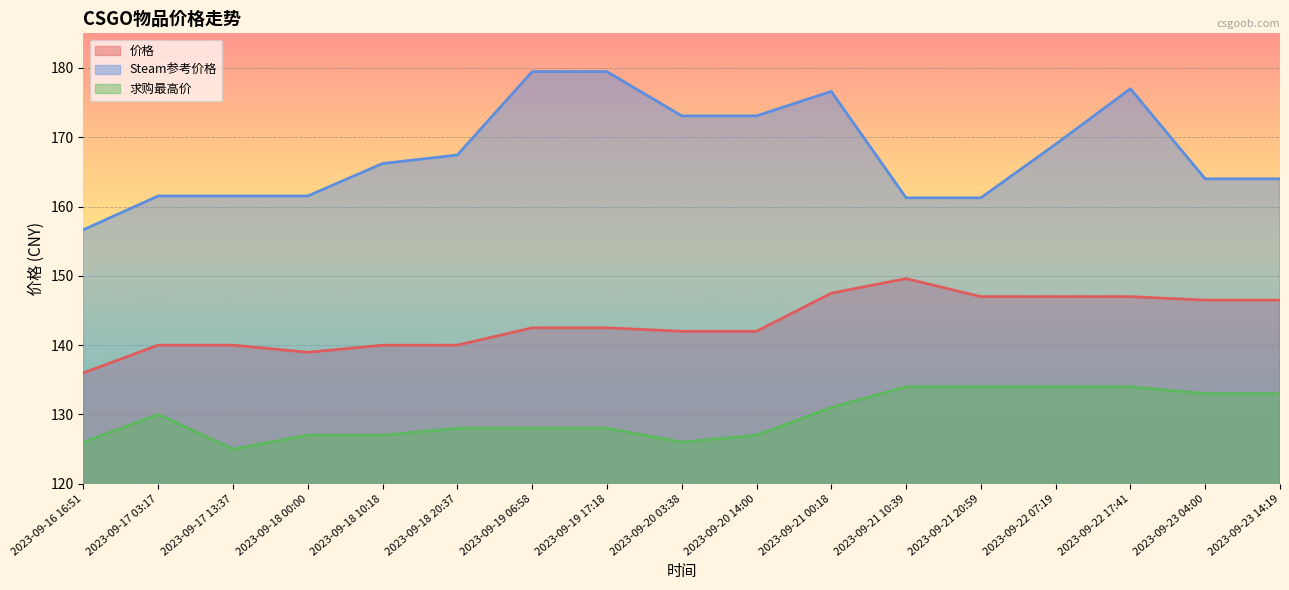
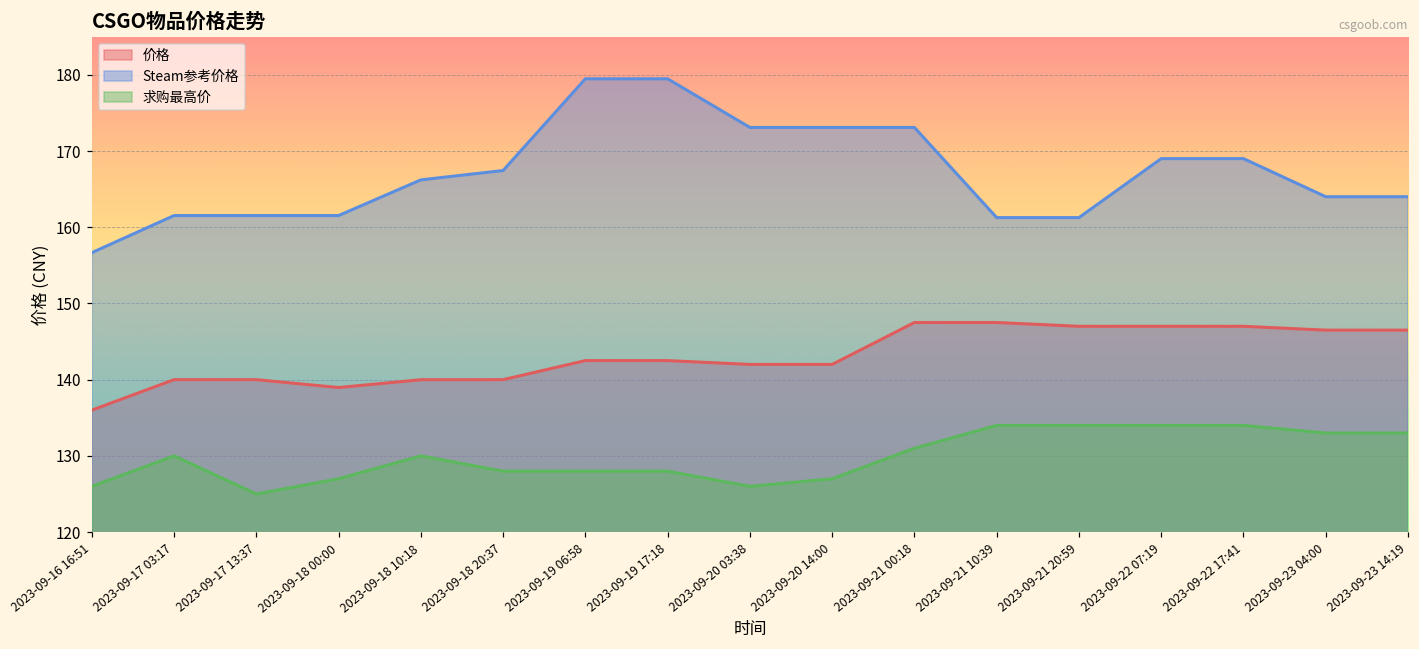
  {
    "价格": {
      "2023-09-16 16:51": 136,
      "2023-09-17 03:17": 140,
      "2023-09-17 13:37": 140,
      "2023-09-18 00:00": 139,
      "2023-09-18 10:18": 140,
      "2023-09-18 20:37": 140,
      "2023-09-19 06:58": 143,
      "2023-09-19 17:18": 143,
      "2023-09-20 03:38": 142,
      "2023-09-20 14:00": 142,
      "2023-09-21 00:18": 148,
-     "2023-09-21 10:39": 150,
+     "2023-09-21 10:39": 148,
      "2023-09-21 20:59": 147,
      "2023-09-22 07:19": 147,
      "2023-09-22 17:41": 147,
      "2023-09-23 04:00": 147,
      "2023-09-23 14:19": 147
    },
    "Steam参考价格": {
      "2023-09-16 16:51": 157,
      "2023-09-17 03:17": 162,
      "2023-09-17 13:37": 162,
      "2023-09-18 00:00": 162,
      "2023-09-18 10:18": 166,
      "2023-09-18 20:37": 167,
      "2023-09-19 06:58": 179,
      "2023-09-19 17:18": 179,
      "2023-09-20 03:38": 173,
      "2023-09-20 14:00": 173,
-     "2023-09-21 00:18": 177,
+     "2023-09-21 00:18": 173,
      "2023-09-21 10:39": 161,
      "2023-09-21 20:59": 161,
      "2023-09-22 07:19": 169,
-     "2023-09-22 17:41": 177,
+     "2023-09-22 17:41": 169,
      "2023-09-23 04:00": 164,
      "2023-09-23 14:19": 164
    },
    "求购最高价": {
      "2023-09-16 16:51": 126,
      "2023-09-17 03:17": 130,
      "2023-09-17 13:37": 125,
      "2023-09-18 00:00": 127,
-     "2023-09-18 10:18": 127,
+     "2023-09-18 10:18": 130,
      "2023-09-18 20:37": 128,
      "2023-09-19 06:58": 128,
      "2023-09-19 17:18": 128,
      "2023-09-20 03:38": 126,
      "2023-09-20 14:00": 127,
      "2023-09-21 00:18": 131,
      "2023-09-21 10:39": 134,
      "2023-09-21 20:59": 134,
      "2023-09-22 07:19": 134,
      "2023-09-22 17:41": 134,
      "2023-09-23 04:00": 133,
      "2023-09-23 14:19": 133
    }
  }
